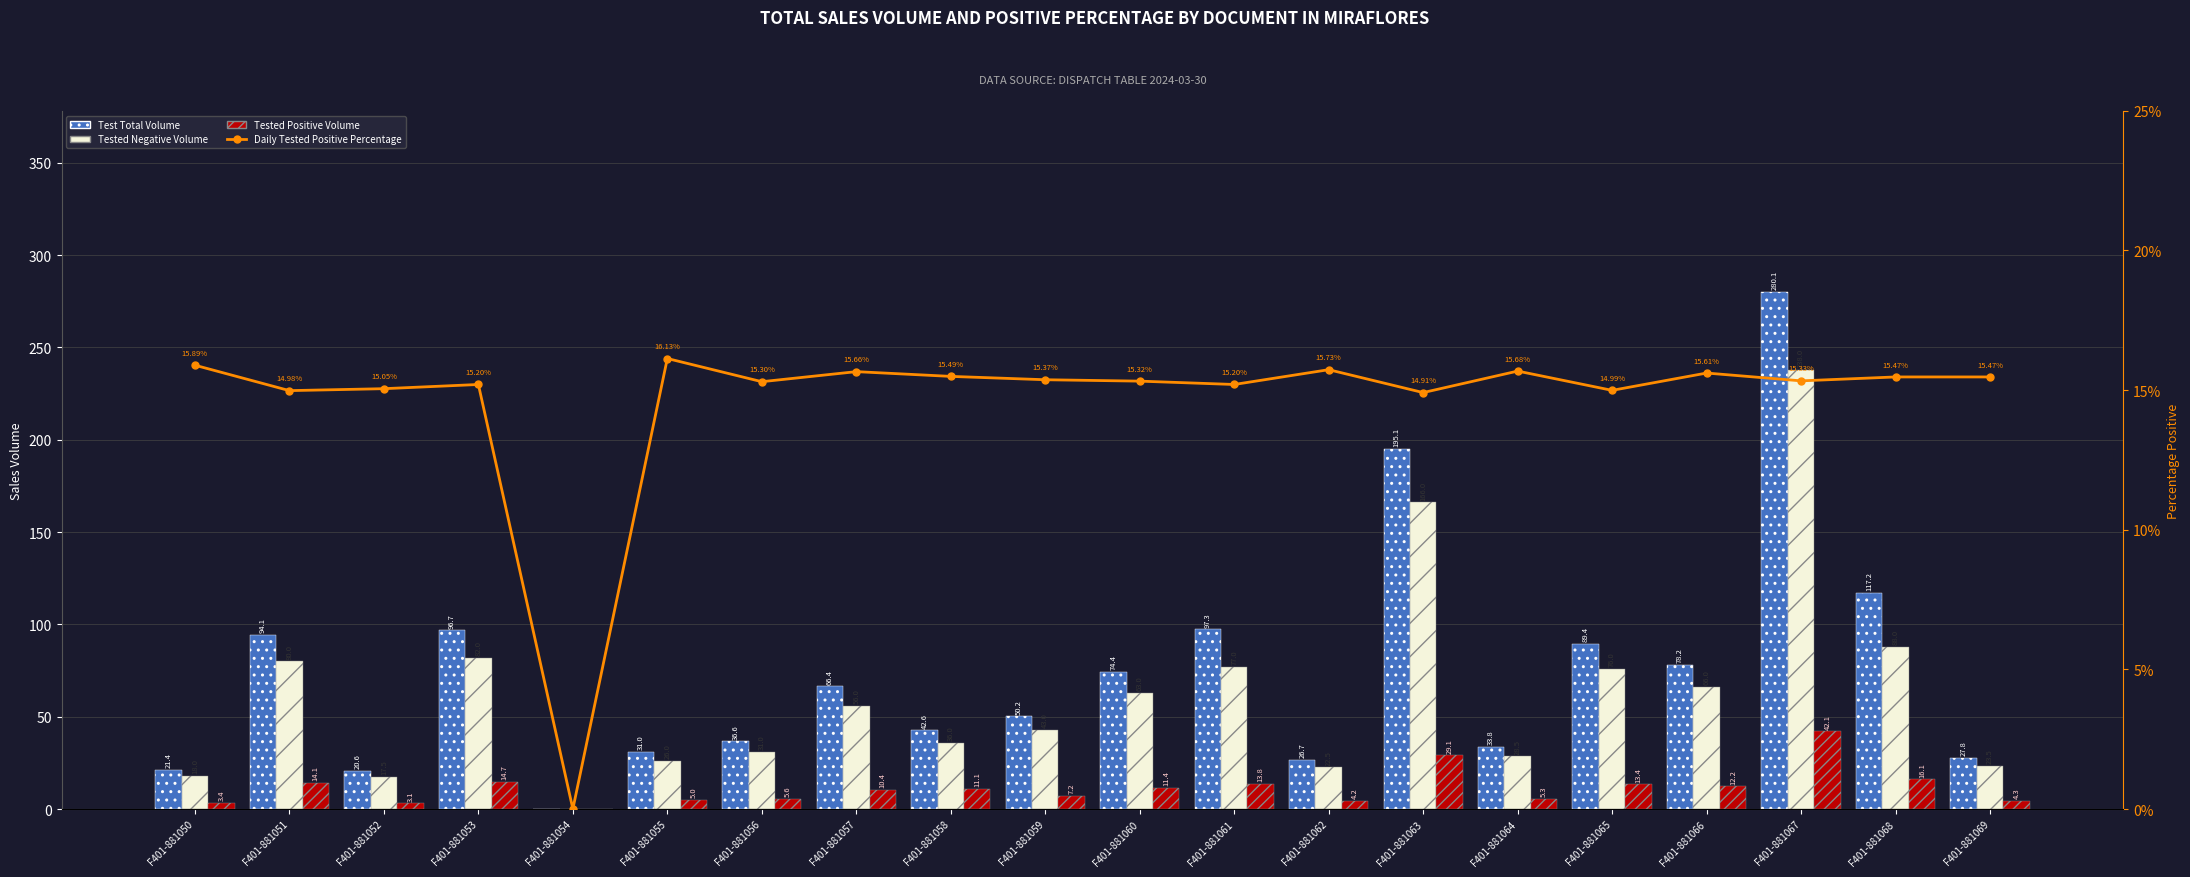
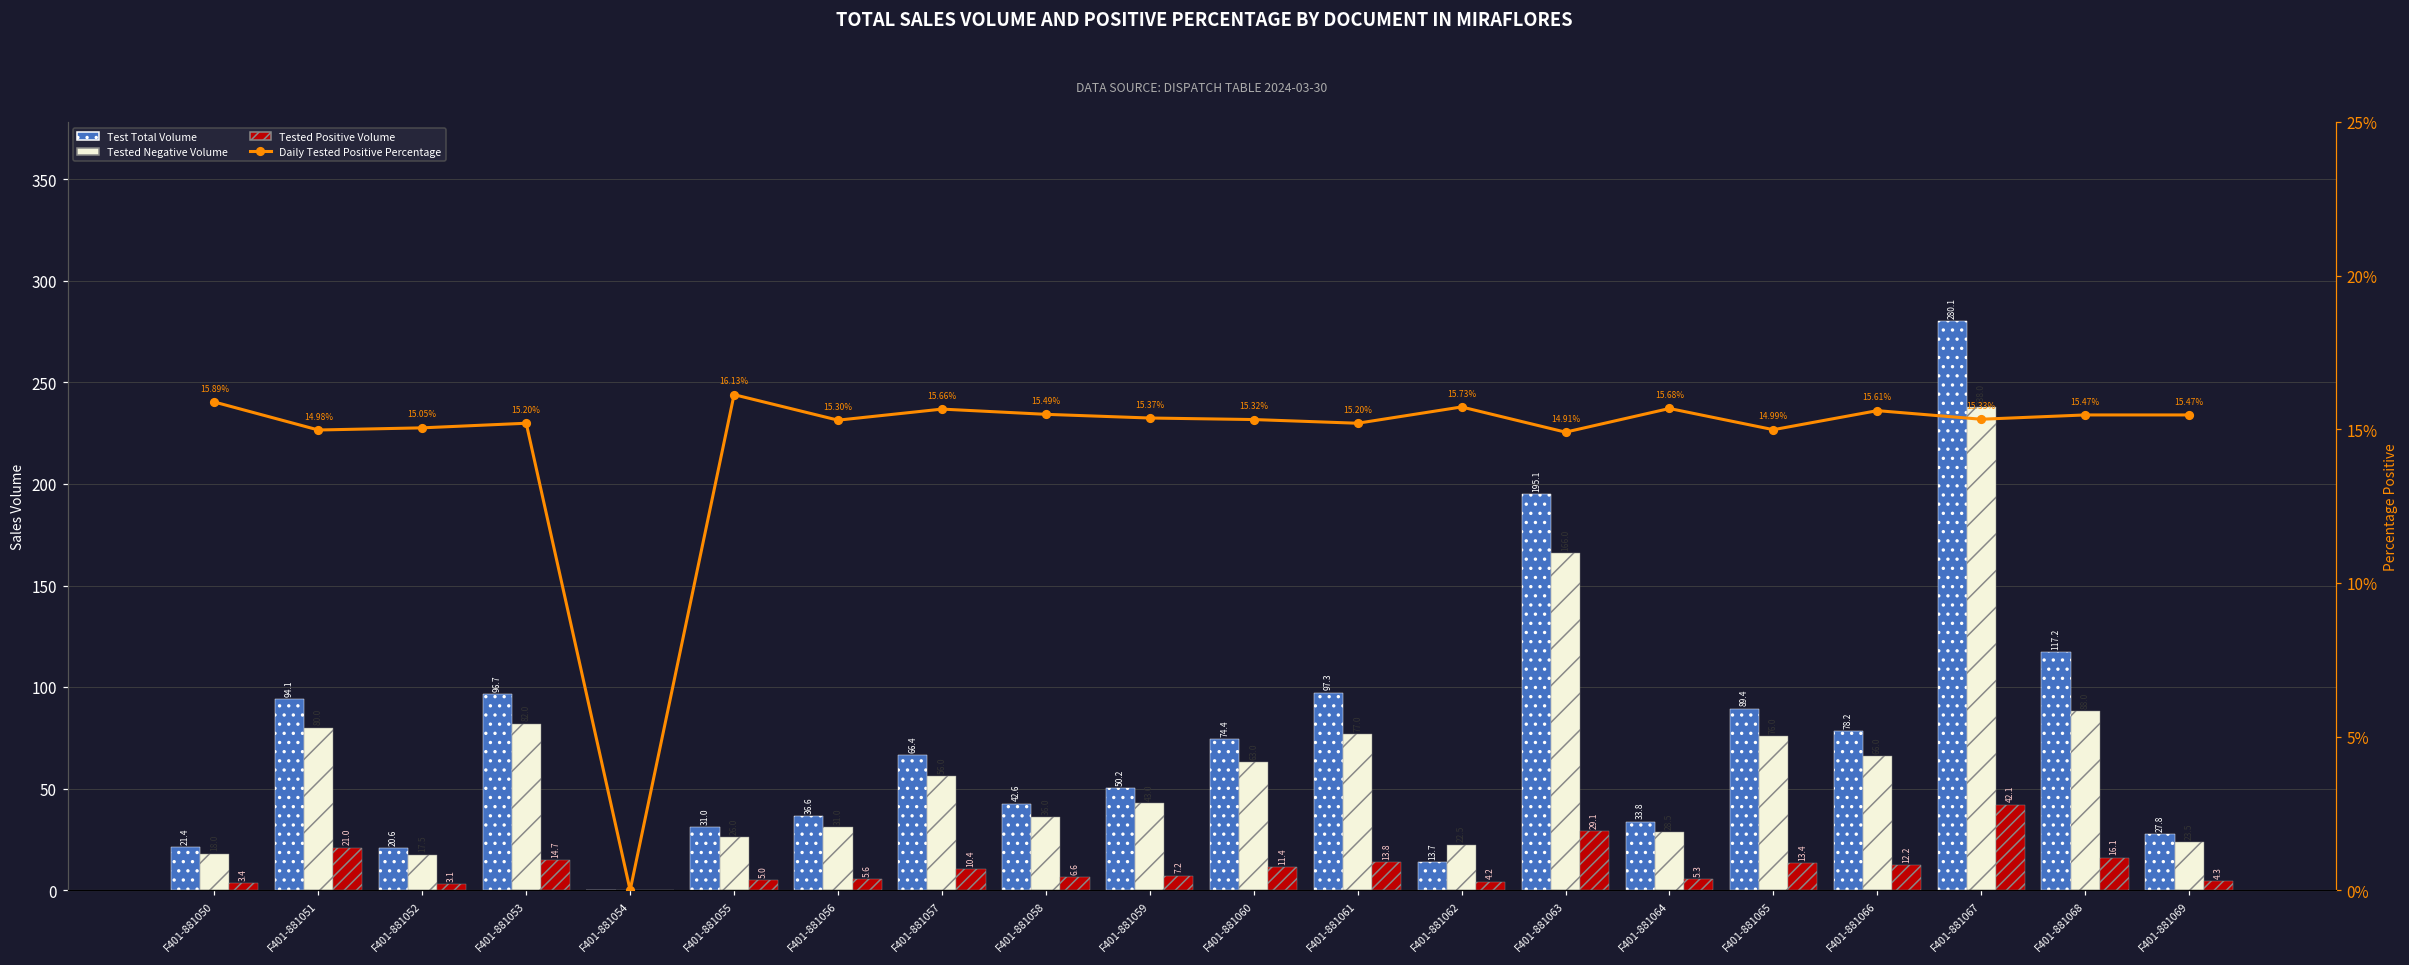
  {
    "Test Total Volume": {
      "F401-881050": "21.4",
      "F401-881051": "94.1",
      "F401-881052": "20.6",
      "F401-881053": "96.7",
      "F401-881055": "31.0",
      "F401-881056": "36.6",
      "F401-881057": "66.4",
      "F401-881058": "42.6",
      "F401-881059": "50.2",
      "F401-881060": "74.4",
      "F401-881061": "97.3",
-     "F401-881062": "26.7",
+     "F401-881062": "13.7",
      "F401-881063": "195.1",
      "F401-881064": "33.8",
      "F401-881065": "89.4",
      "F401-881066": "78.2",
      "F401-881067": "280.1",
      "F401-881068": "117.2",
      "F401-881069": "27.8"
    },
    "Tested Positive Volume": {
      "F401-881050": "3.4",
-     "F401-881051": "14.1",
+     "F401-881051": "21.0",
      "F401-881052": "3.1",
      "F401-881053": "14.7",
      "F401-881055": "5.0",
      "F401-881056": "5.6",
      "F401-881057": "10.4",
-     "F401-881058": "11.1",
+     "F401-881058": "6.6",
      "F401-881059": "7.2",
      "F401-881060": "11.4",
      "F401-881061": "13.8",
      "F401-881062": "4.2",
      "F401-881063": "29.1",
      "F401-881064": "5.3",
      "F401-881065": "13.4",
      "F401-881066": "12.2",
      "F401-881067": "42.1",
      "F401-881068": "16.1",
      "F401-881069": "4.3"
    },
    "Daily Tested Positive Percentage": {
      "F401-881050": "15.89%",
      "F401-881051": "14.98%",
      "F401-881052": "15.05%",
      "F401-881053": "15.20%",
      "F401-881055": "16.13%",
      "F401-881056": "15.30%",
      "F401-881057": "15.66%",
      "F401-881058": "15.49%",
      "F401-881059": "15.37%",
      "F401-881060": "15.32%",
      "F401-881061": "15.20%",
      "F401-881062": "15.73%",
      "F401-881063": "14.91%",
      "F401-881064": "15.68%",
      "F401-881065": "14.99%",
      "F401-881066": "15.61%",
      "F401-881067": "15.33%",
      "F401-881068": "15.47%",
      "F401-881069": "15.47%"
    }
  }
